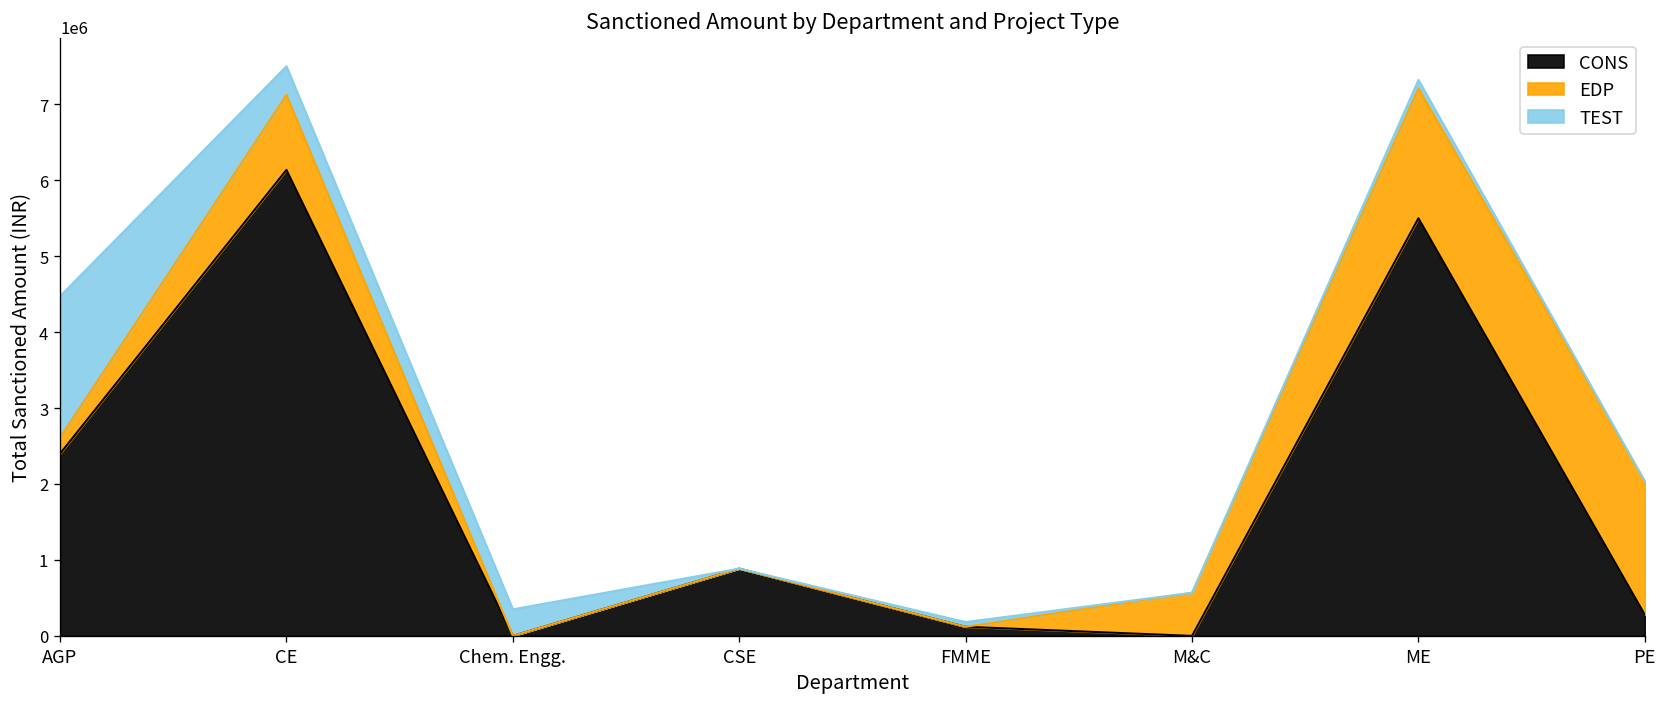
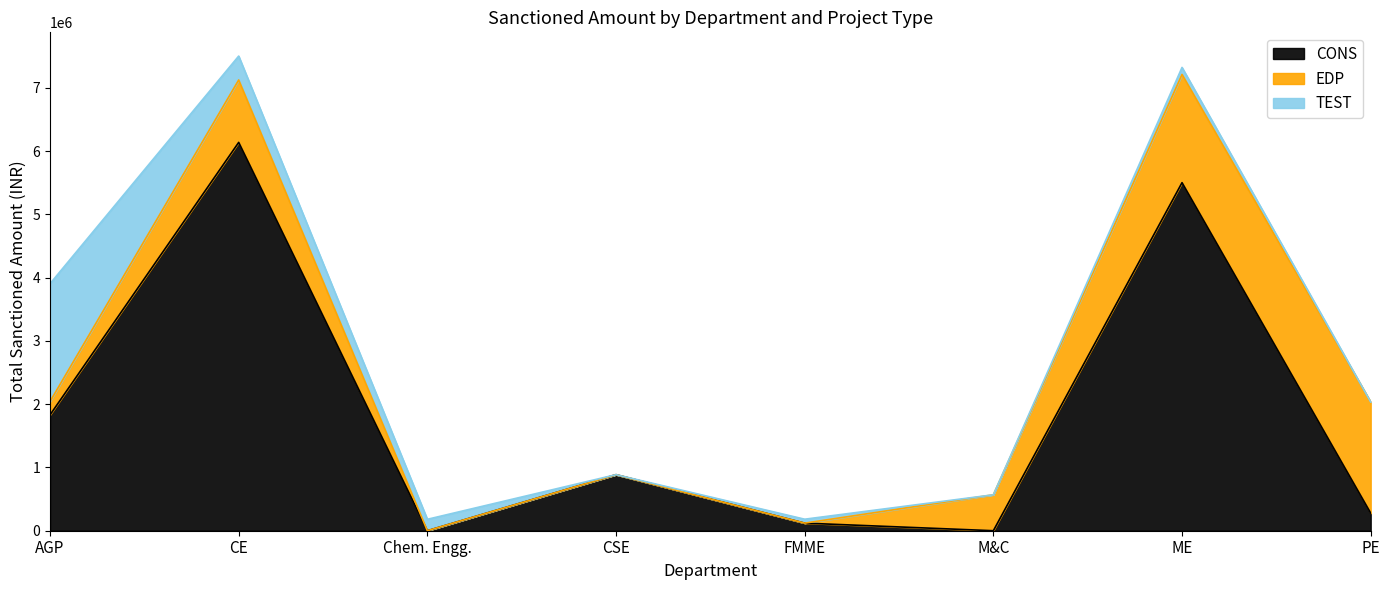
  {
    "CONS": {
-     "AGP": 2400000,
+     "AGP": 1800000,
      "CE": 6100000,
      "M&C": 0,
      "ME": 5500000,
      "PE": 300000
    },
    "EDP": {
      "AGP": 200000,
      "CE": 1000000,
      "ME": 1700000
    },
    "TEST": {
      "AGP": 1900000,
      "CE": 400000,
-     "Chem. Engg.": 400000,
+     "Chem. Engg.": 200000,
      "FMME": 100000,
      "ME": 100000
    }
  }
